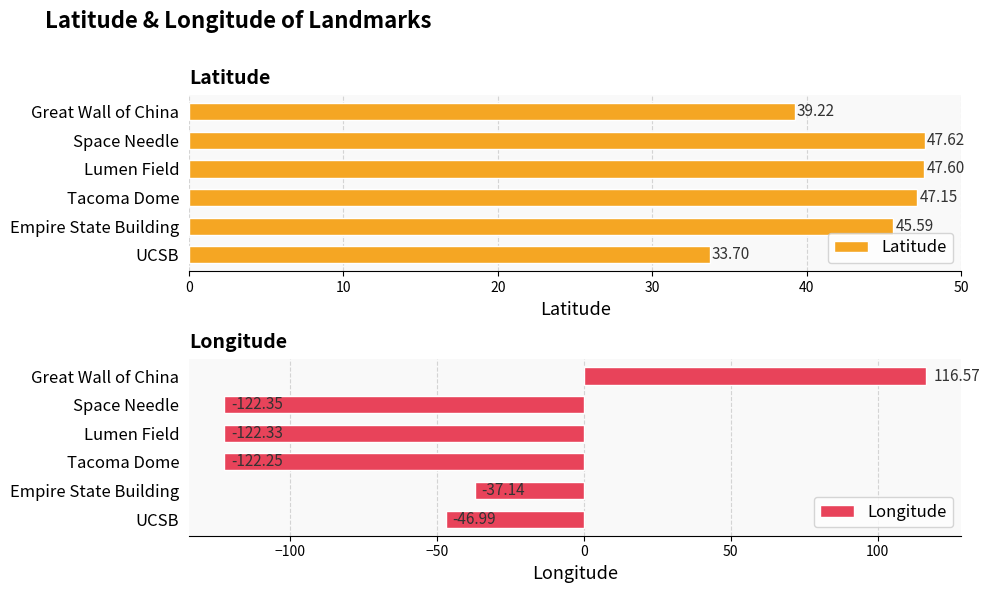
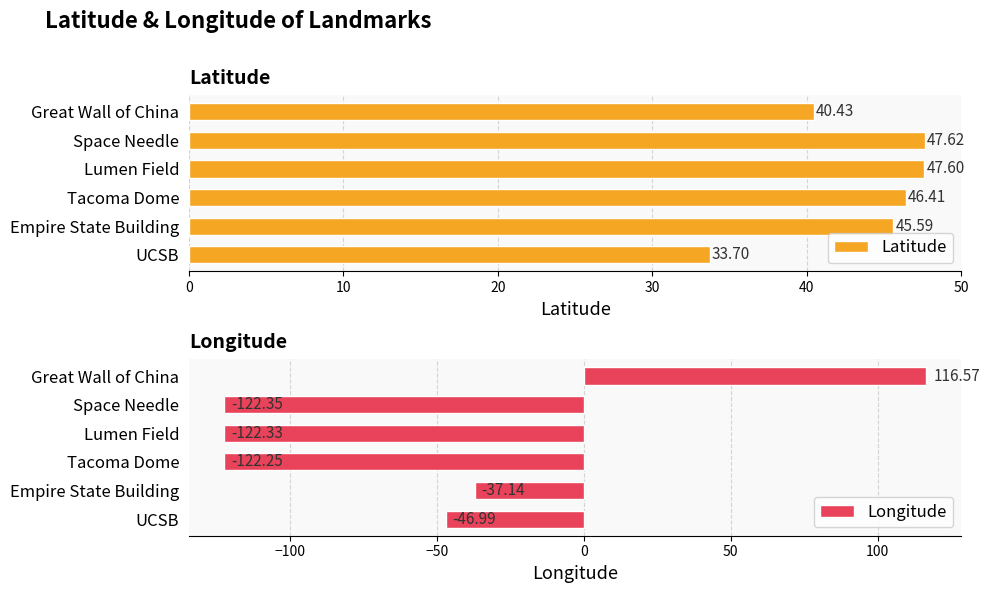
  {
    "Latitude": {
-     "Great Wall of China": 39.22,
+     "Great Wall of China": 40.43,
      "Space Needle": 47.62,
      "Lumen Field": 47.60,
-     "Tacoma Dome": 47.15,
+     "Tacoma Dome": 46.41,
      "UCSB": 33.70
    },
    "Longitude": {
      "Great Wall of China": 116.57,
      "Space Needle": -122.35,
      "Lumen Field": -122.33,
      "Tacoma Dome": -122.25,
      "Empire State Building": -37.14,
      "UCSB": -46.99
    }
  }
